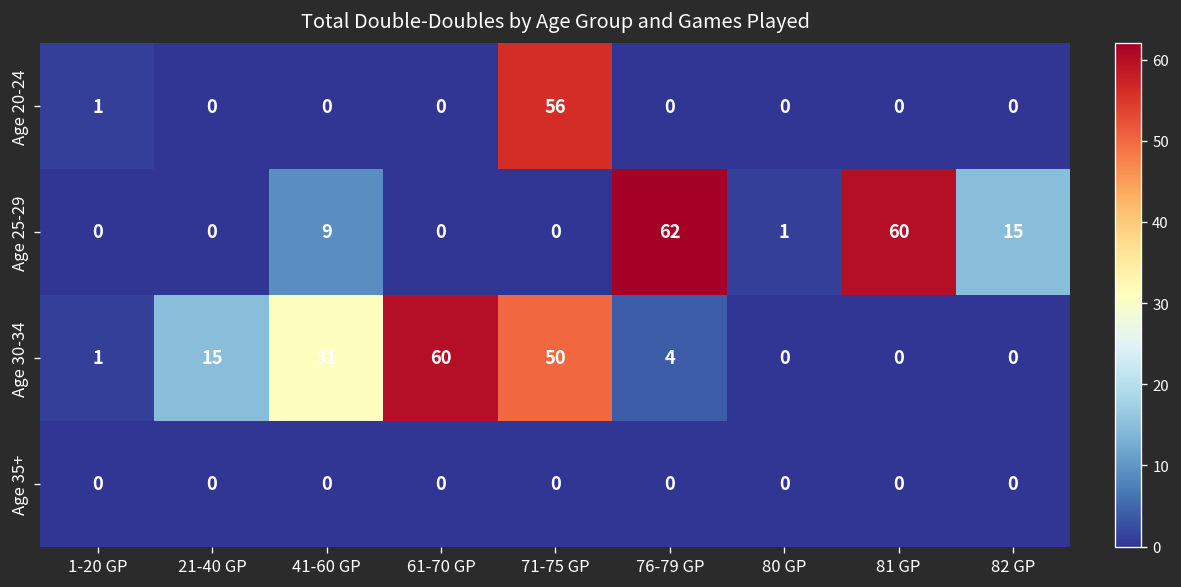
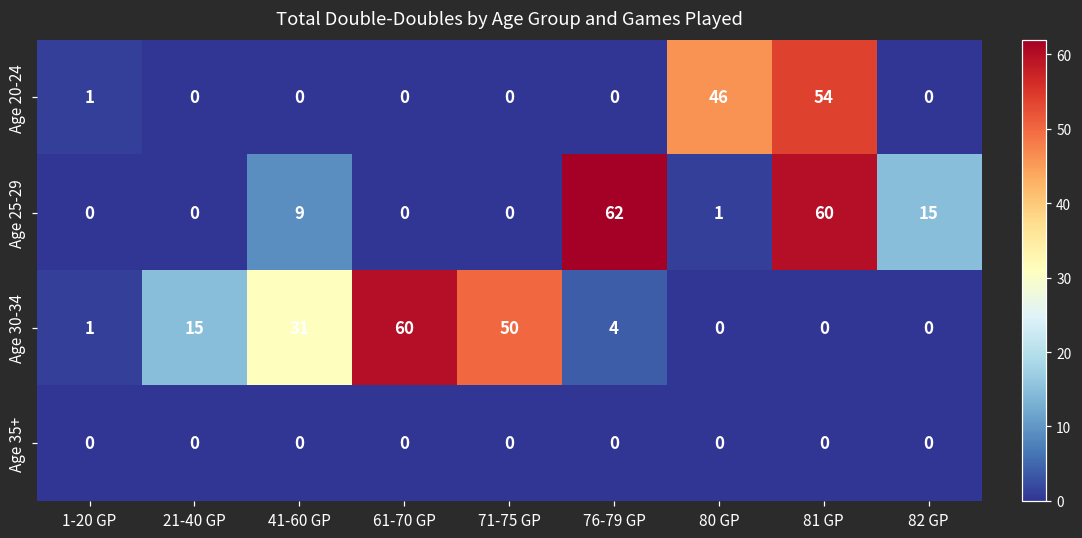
  {
    "Age 20-24": {
      "1-20 GP": 1,
      "21-40 GP": 0,
      "41-60 GP": 0,
      "61-70 GP": 0,
-     "71-75 GP": 56,
+     "71-75 GP": 0,
      "76-79 GP": 0,
-     "80 GP": 0,
-     "81 GP": 0,
+     "80 GP": 46,
+     "81 GP": 54,
      "82 GP": 0
    },
    "Age 25-29": {
      "1-20 GP": 0,
      "21-40 GP": 0,
      "41-60 GP": 9,
      "61-70 GP": 0,
      "71-75 GP": 0,
      "76-79 GP": 62,
      "80 GP": 1,
      "81 GP": 60,
      "82 GP": 15
    },
    "Age 30-34": {
      "1-20 GP": 1,
      "21-40 GP": 15,
      "41-60 GP": 31,
      "61-70 GP": 60,
      "71-75 GP": 50,
      "76-79 GP": 4,
      "80 GP": 0,
      "81 GP": 0,
      "82 GP": 0
    },
    "Age 35+": {
      "1-20 GP": 0,
      "21-40 GP": 0,
      "41-60 GP": 0,
      "61-70 GP": 0,
      "71-75 GP": 0,
      "76-79 GP": 0,
      "80 GP": 0,
      "81 GP": 0,
      "82 GP": 0
    }
  }
